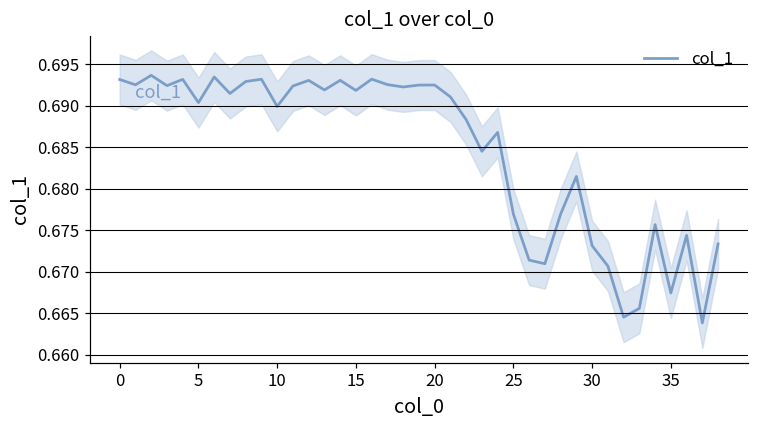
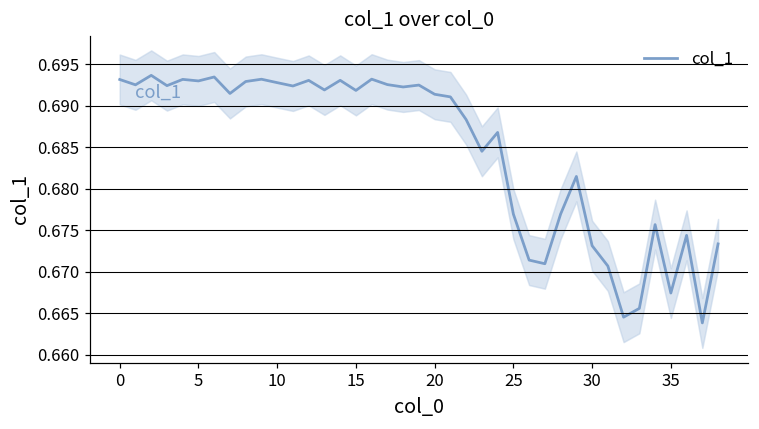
  {
    "col_1": {
-     "5": 0.690,
-     "10": 0.690,
+     "5": 0.693,
+     "10": 0.693,
      "15": 0.692,
-     "20": 0.692,
+     "20": 0.691,
      "25": 0.677,
      "30": 0.673,
      "35": 0.667
    }
  }
